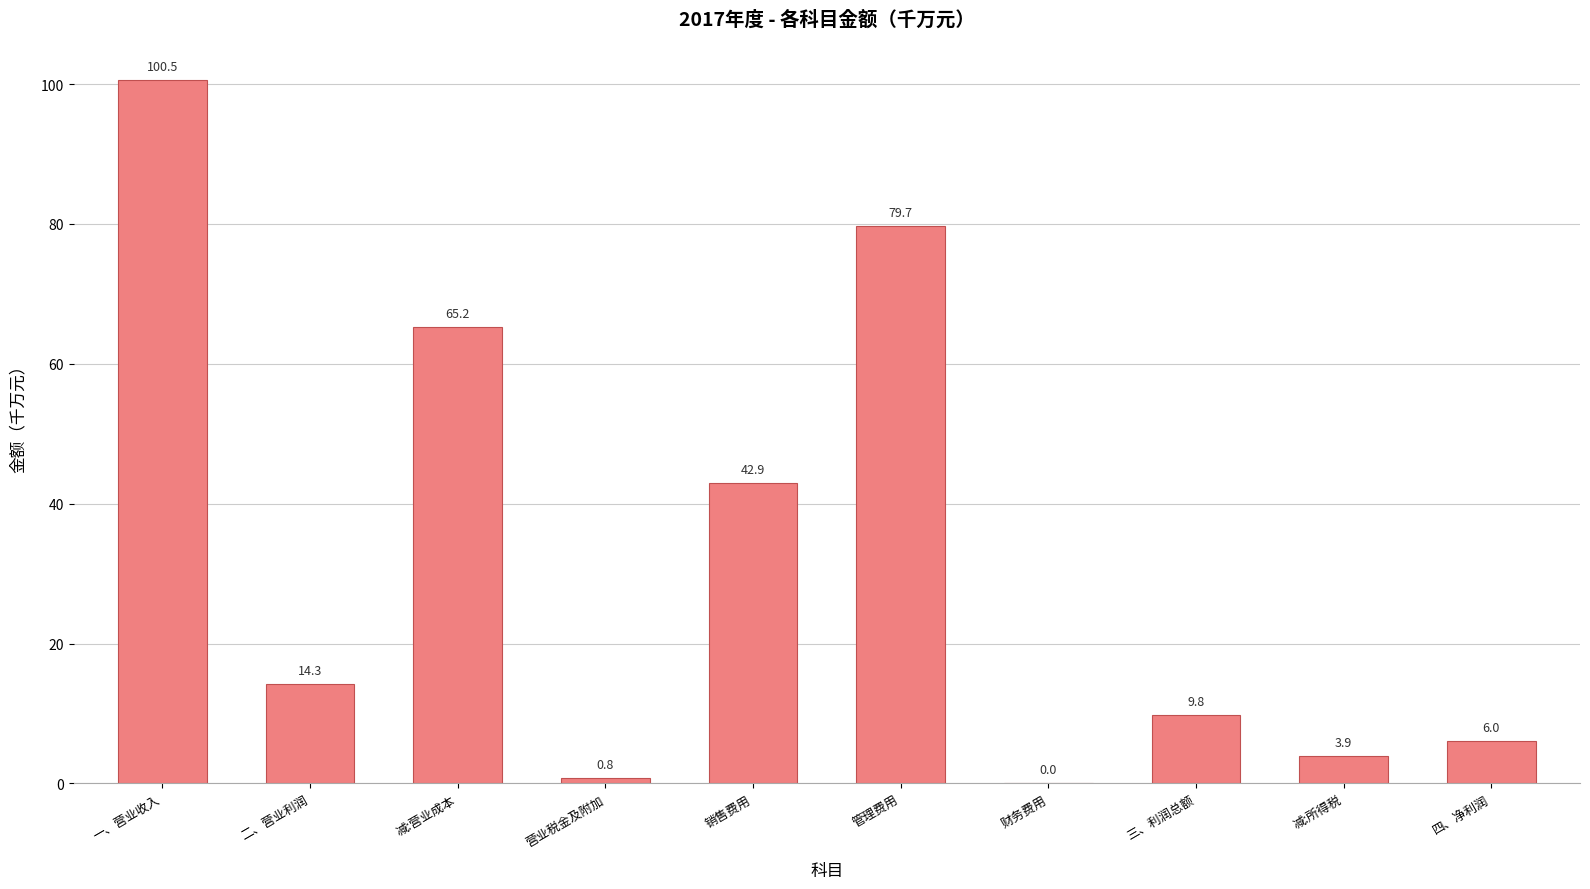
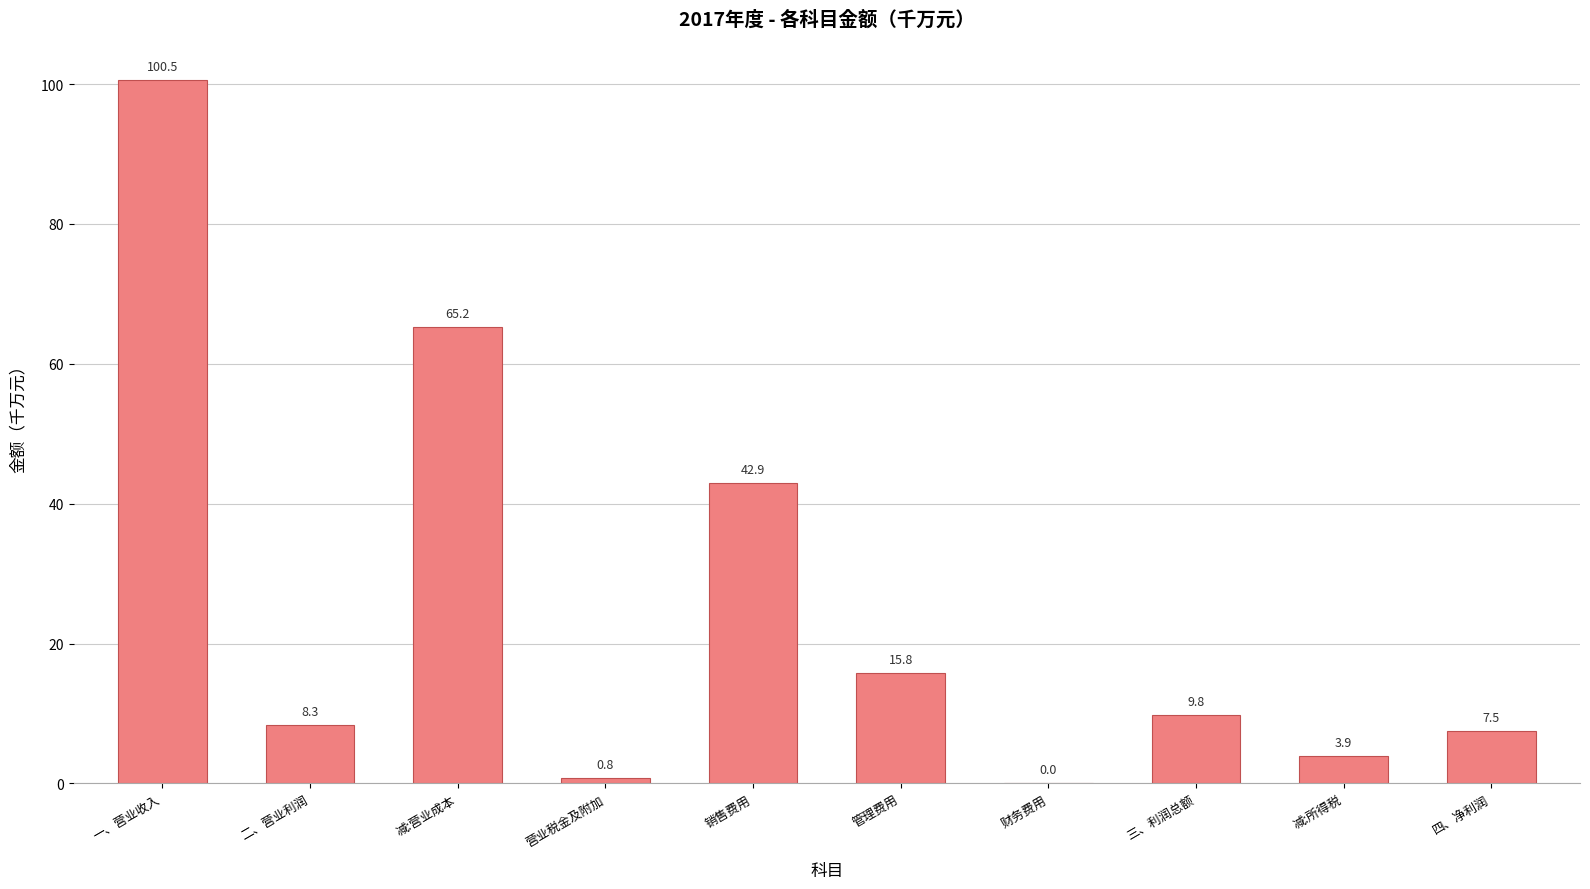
  {
    "一、营业收入": 100.5,
-   "二、营业利润": 14.3,
+   "二、营业利润": 8.3,
    "减:营业成本": 65.2,
    "营业税金及附加": 0.8,
    "销售费用": 42.9,
-   "管理费用": 79.7,
+   "管理费用": 15.8,
    "财务费用": 0.0,
    "三、利润总额": 9.8,
    "减:所得税": 3.9,
-   "四、净利润": 6.0
+   "四、净利润": 7.5
  }
